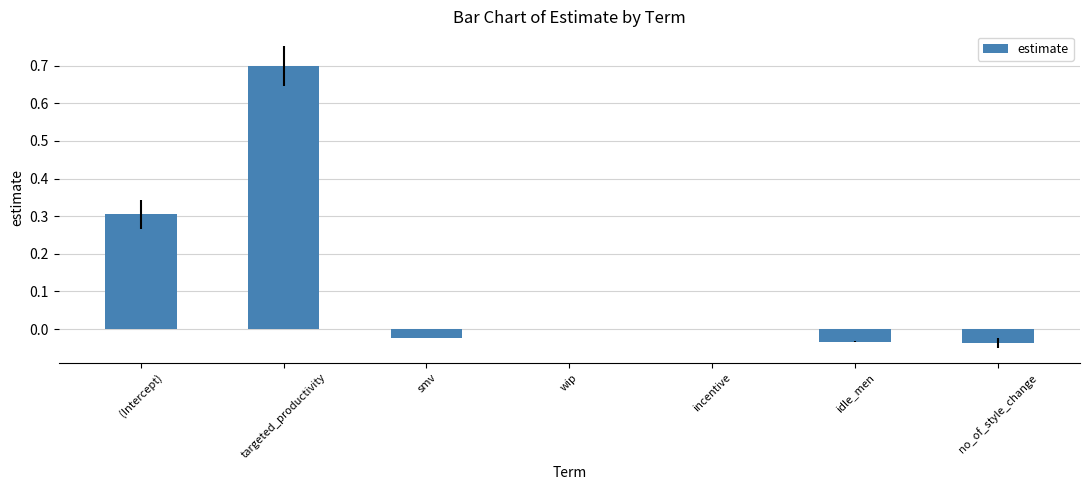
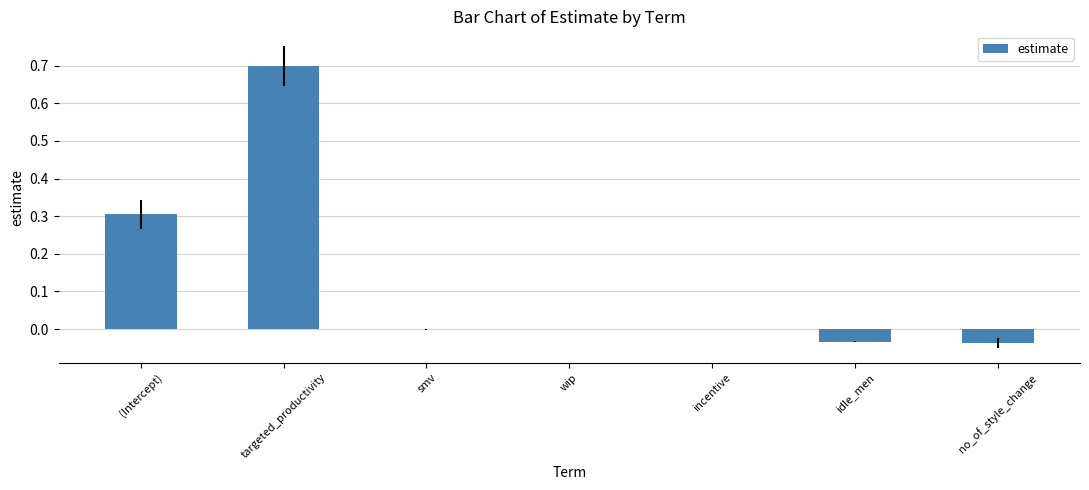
  {
    "(Intercept)": 0.30,
    "targeted_productivity": 0.70,
-   "smv": -0.02,
+   "smv": 0.00,
    "idle_men": -0.03,
    "no_of_style_change": -0.04
  }
